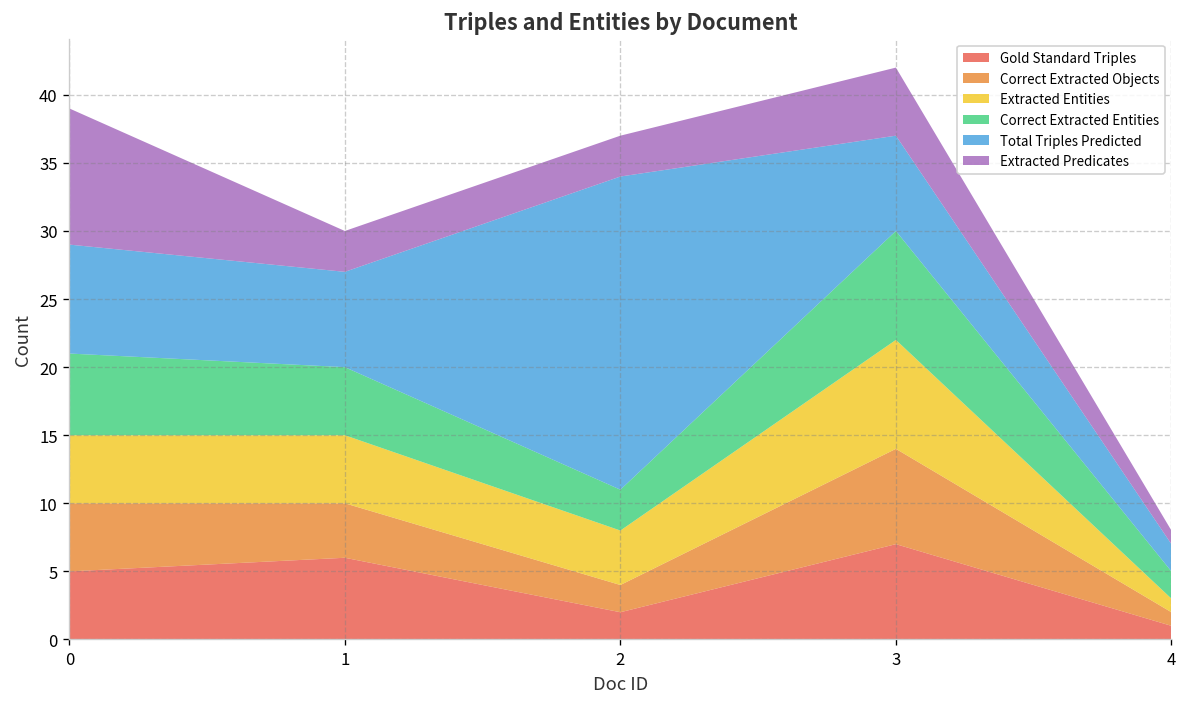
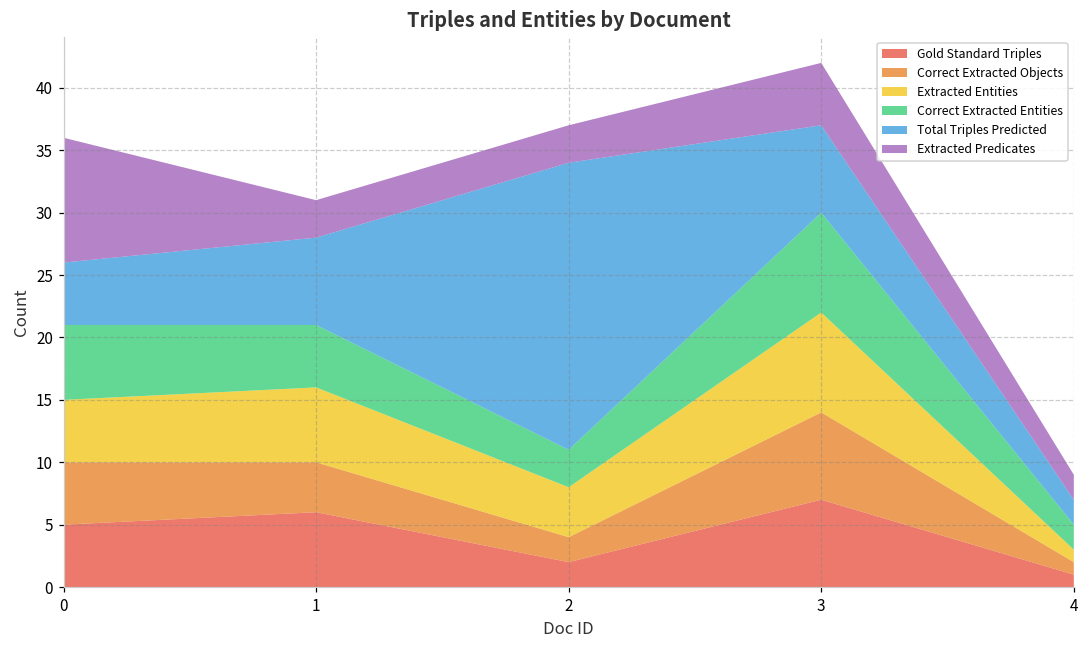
  {
    "Extracted Entities": {
      "0": 5,
-     "1": 5,
+     "1": 6,
      "2": 4,
      "3": 8,
      "4": 1
    },
    "Correct Extracted Entities": {
      "0": 6,
      "1": 5,
      "2": 3,
      "3": 8,
      "4": 2
    },
    "Total Triples Predicted": {
-     "0": 8,
+     "0": 5,
      "1": 7,
      "2": 23,
      "3": 7,
      "4": 2
    },
    "Extracted Predicates": {
      "0": 10,
      "1": 3,
      "2": 3,
      "3": 5,
-     "4": 1
+     "4": 2
    }
  }
